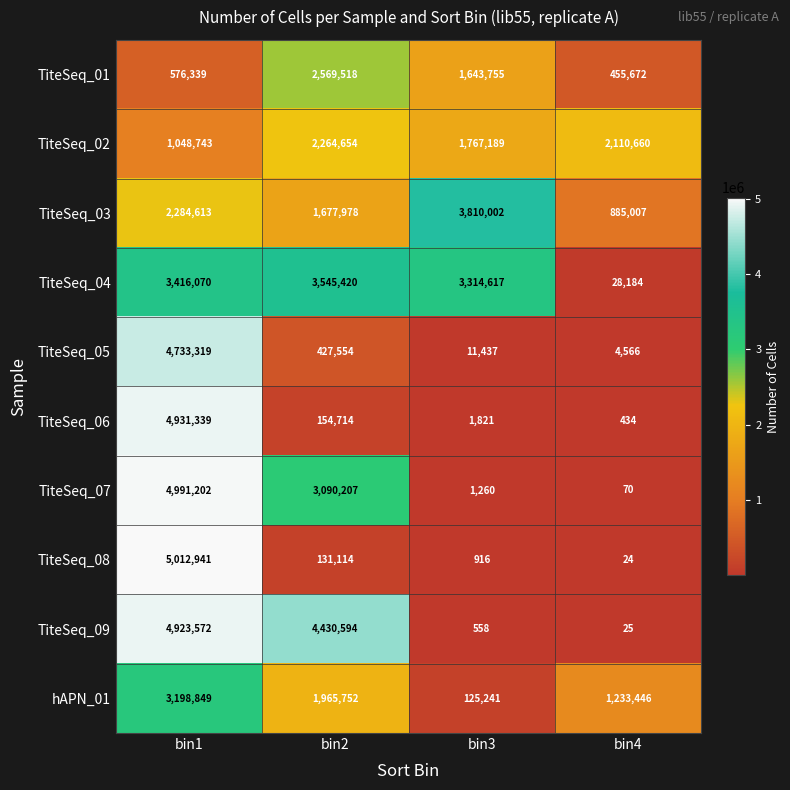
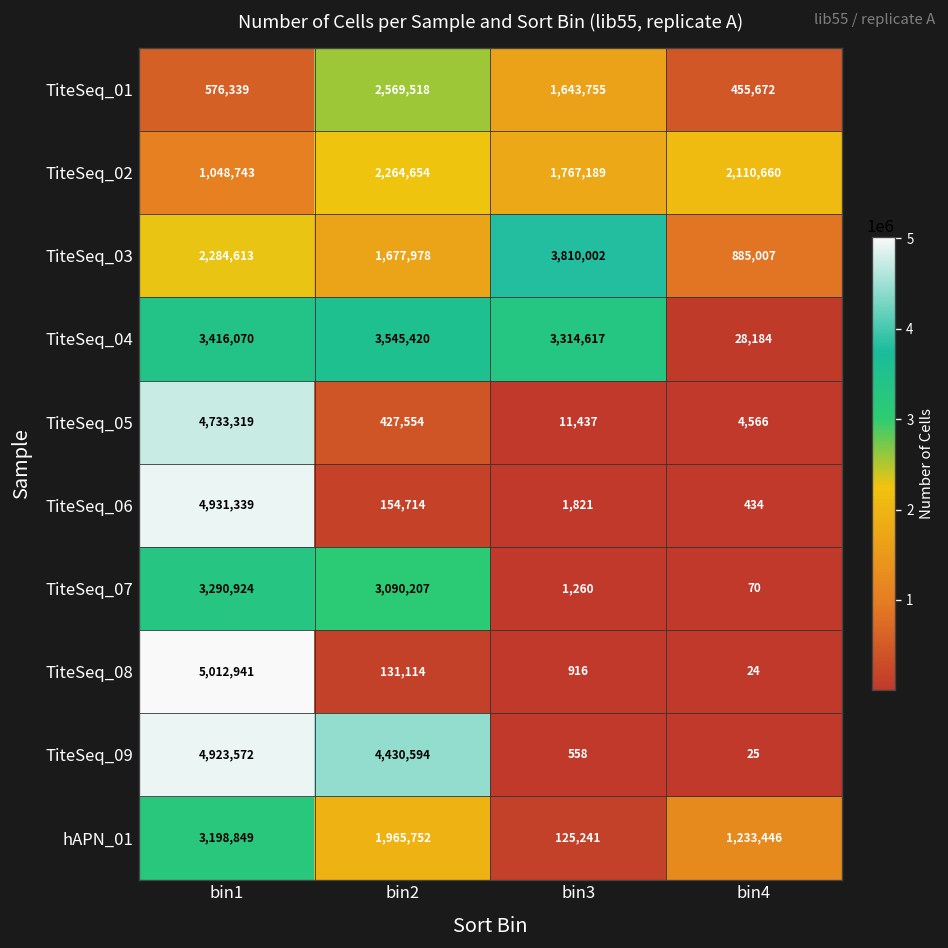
  {
    "TiteSeq_01": {
      "bin1": "576,339",
      "bin2": "2,569,518",
      "bin3": "1,643,755",
      "bin4": "455,672"
    },
    "TiteSeq_02": {
      "bin1": "1,048,743",
      "bin2": "2,264,654",
      "bin3": "1,767,189",
      "bin4": "2,110,660"
    },
    "TiteSeq_03": {
      "bin1": "2,284,613",
      "bin2": "1,677,978",
      "bin3": "3,810,002",
      "bin4": "885,007"
    },
    "TiteSeq_04": {
      "bin1": "3,416,070",
      "bin2": "3,545,420",
      "bin3": "3,314,617",
      "bin4": "28,184"
    },
    "TiteSeq_05": {
      "bin1": "4,733,319",
      "bin2": "427,554",
      "bin3": "11,437",
      "bin4": "4,566"
    },
    "TiteSeq_06": {
      "bin1": "4,931,339",
      "bin2": "154,714",
      "bin3": "1,821",
      "bin4": "434"
    },
    "TiteSeq_07": {
-     "bin1": "4,991,202",
+     "bin1": "3,290,924",
      "bin2": "3,090,207",
      "bin3": "1,260",
      "bin4": "70"
    },
    "TiteSeq_08": {
      "bin1": "5,012,941",
      "bin2": "131,114",
      "bin3": "916",
      "bin4": "24"
    },
    "TiteSeq_09": {
      "bin1": "4,923,572",
      "bin2": "4,430,594",
      "bin3": "558",
      "bin4": "25"
    },
    "hAPN_01": {
      "bin1": "3,198,849",
      "bin2": "1,965,752",
      "bin3": "125,241",
      "bin4": "1,233,446"
    }
  }
